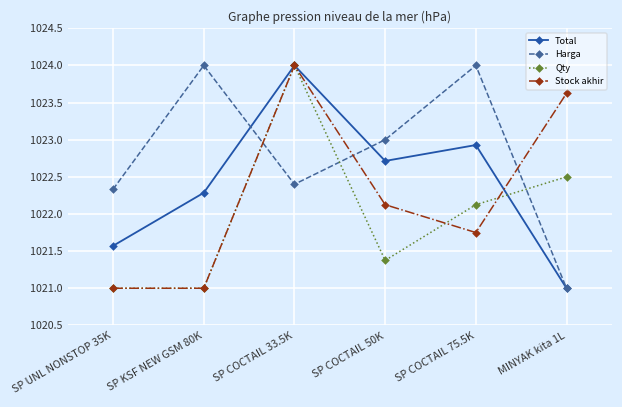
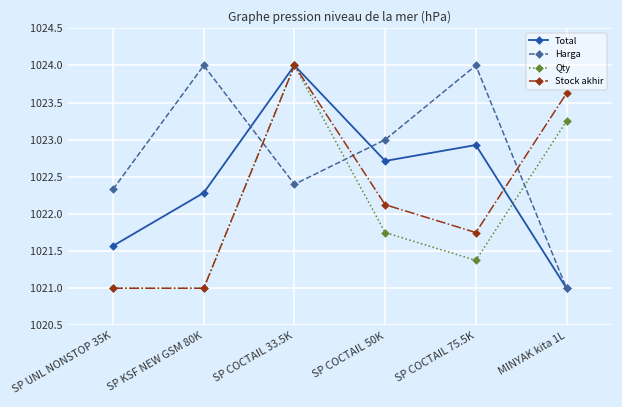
  {
    "Qty": {
-     "SP COCTAIL 50K": 1021.4,
-     "SP COCTAIL 75.5K": 1022.1,
-     "MINYAK kita 1L": 1022.5
+     "SP COCTAIL 50K": 1021.8,
+     "SP COCTAIL 75.5K": 1021.4,
+     "MINYAK kita 1L": 1023.3
    },
    "Stock akhir": {
      "SP COCTAIL 50K": 1022.1,
      "SP COCTAIL 75.5K": 1021.8
    }
  }
